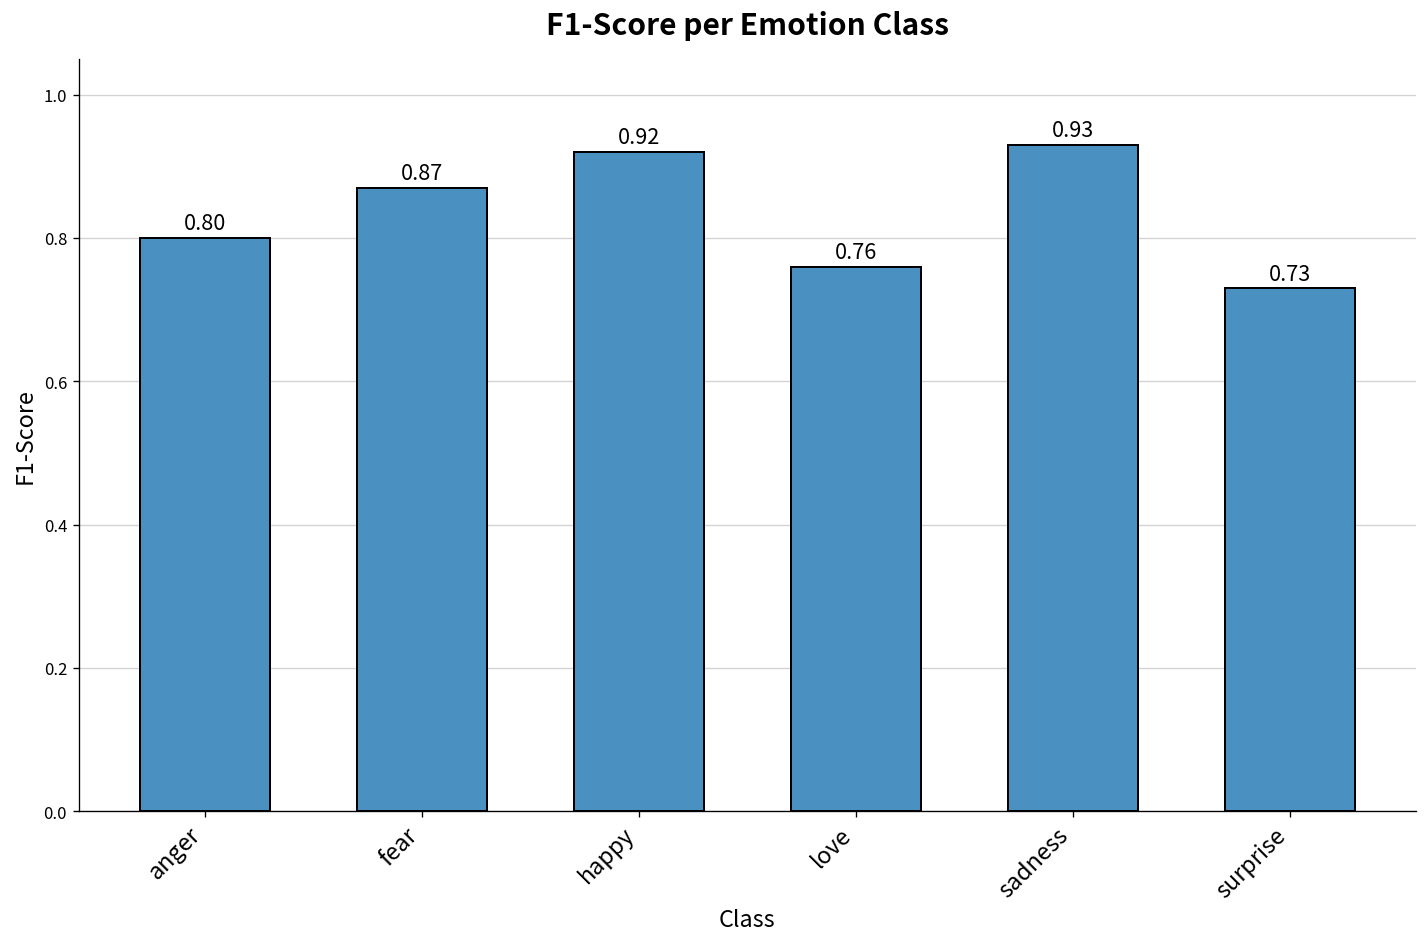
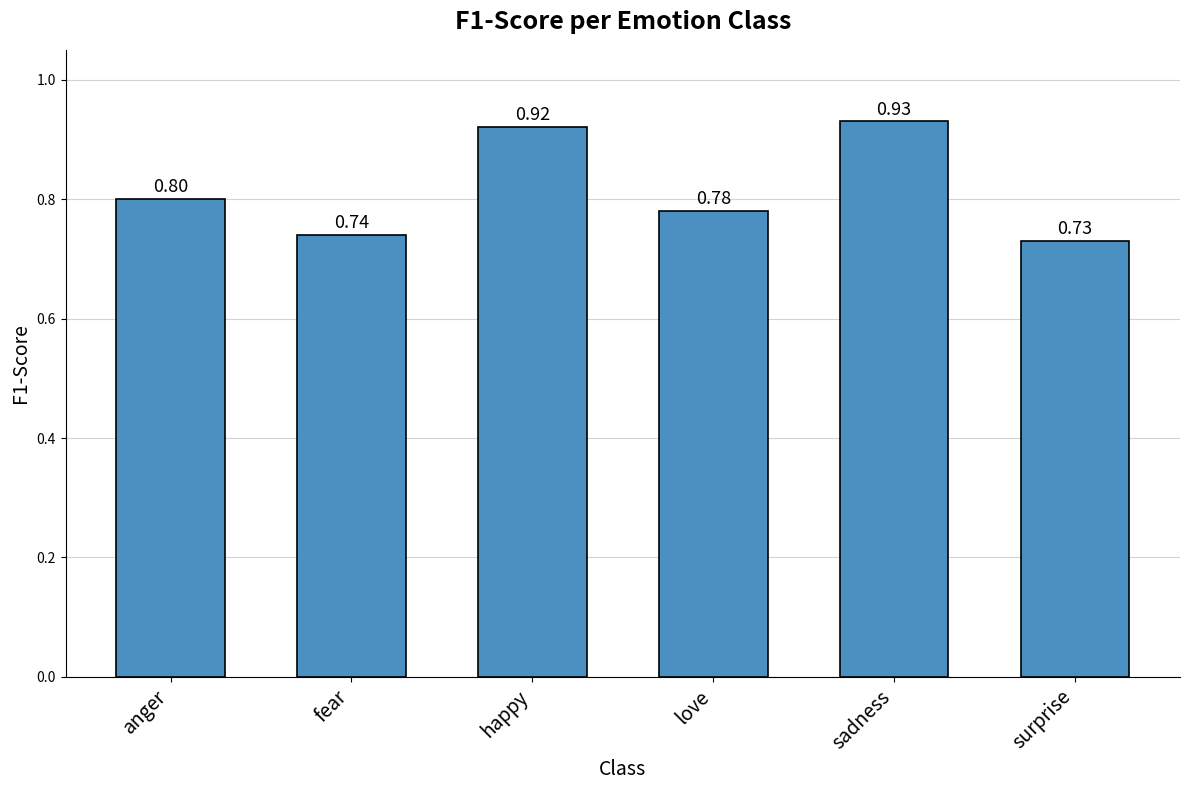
  {
    "anger": 0.80,
-   "fear": 0.87,
+   "fear": 0.74,
    "happy": 0.92,
-   "love": 0.76,
+   "love": 0.78,
    "sadness": 0.93,
    "surprise": 0.73
  }
